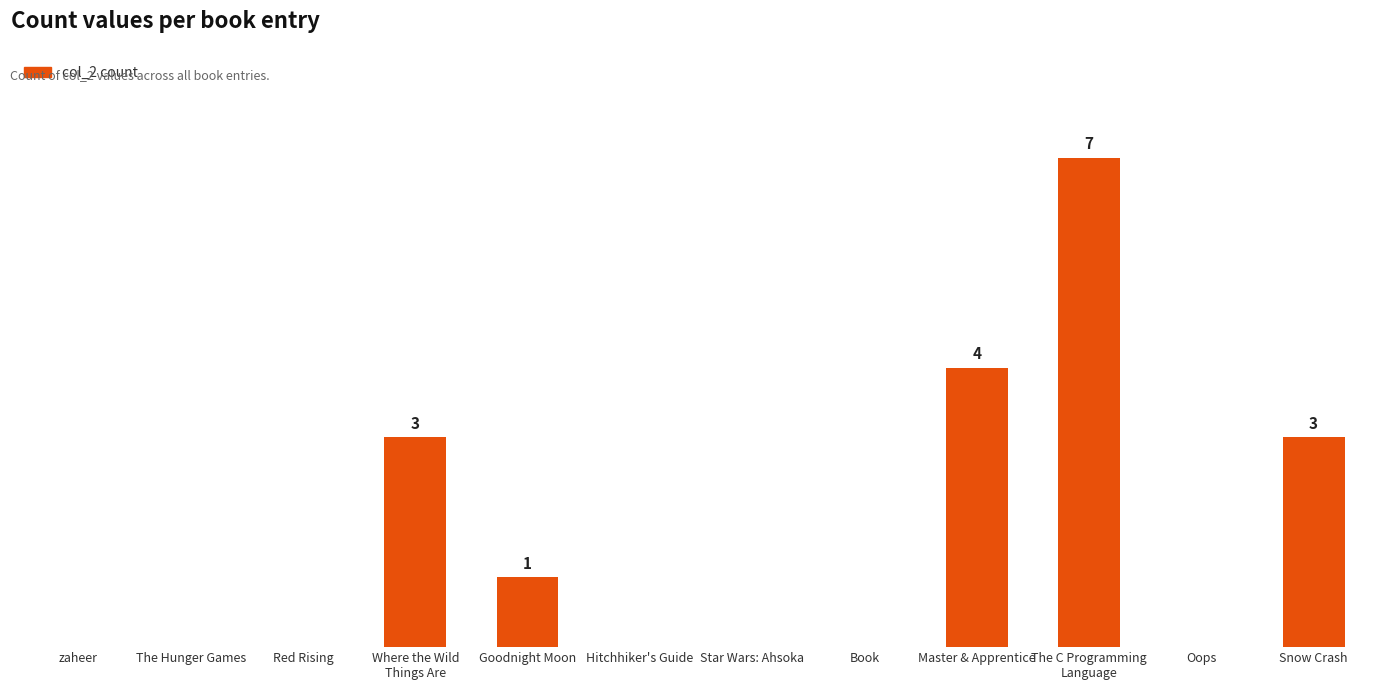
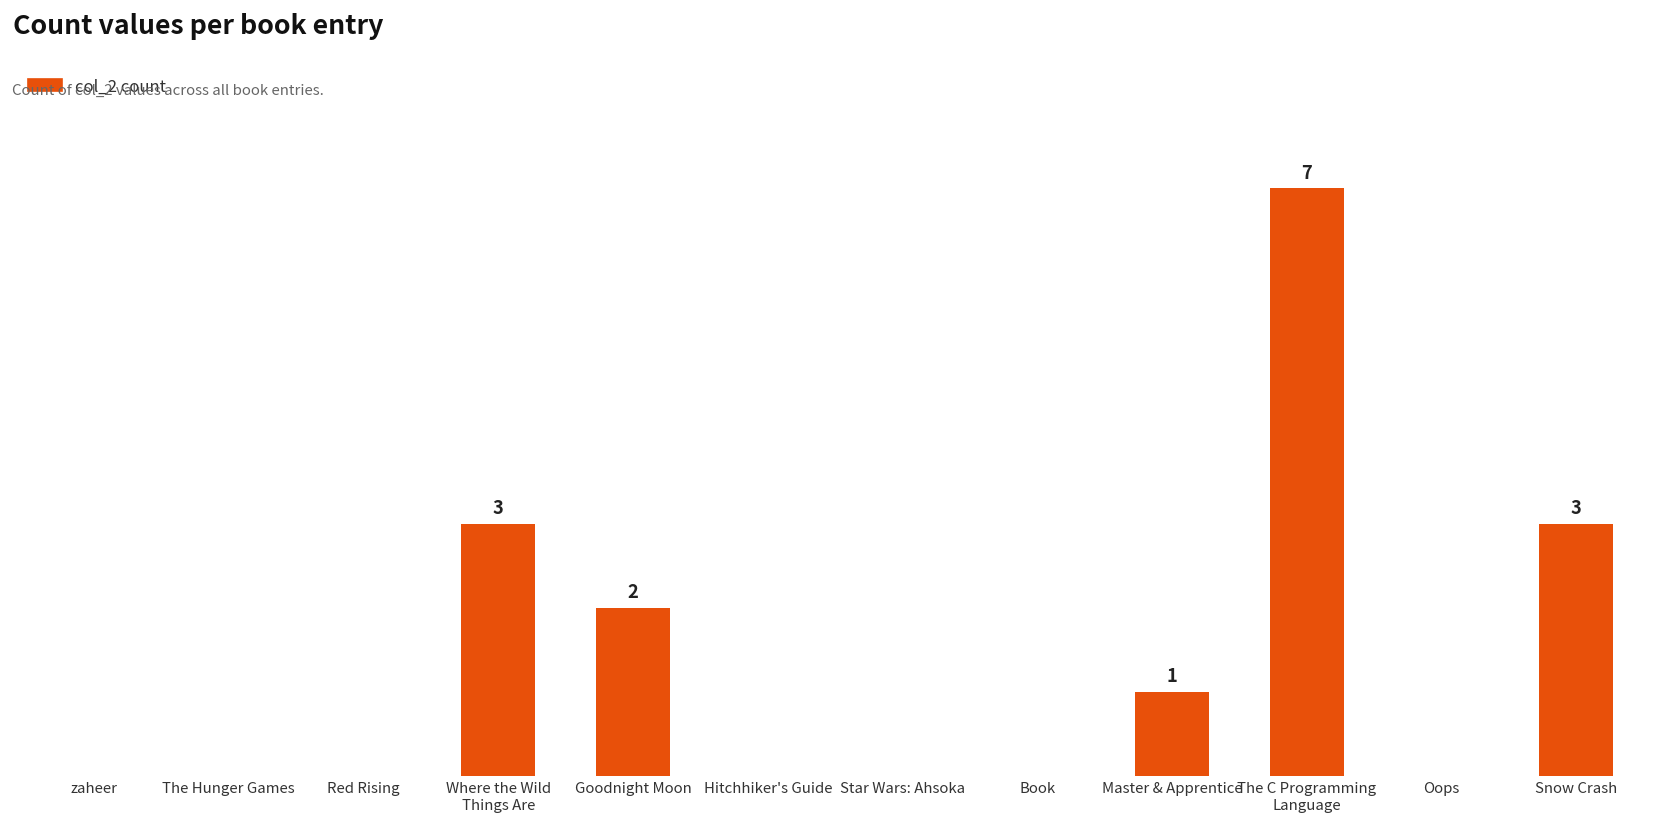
  {
    "Where the Wild Things Are": 3,
-   "Goodnight Moon": 1,
-   "Master & Apprentice": 4,
+   "Goodnight Moon": 2,
+   "Master & Apprentice": 1,
    "The C Programming Language": 7,
    "Snow Crash": 3
  }
